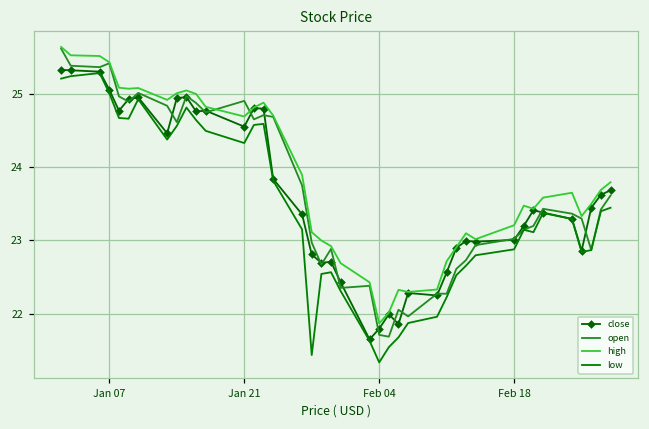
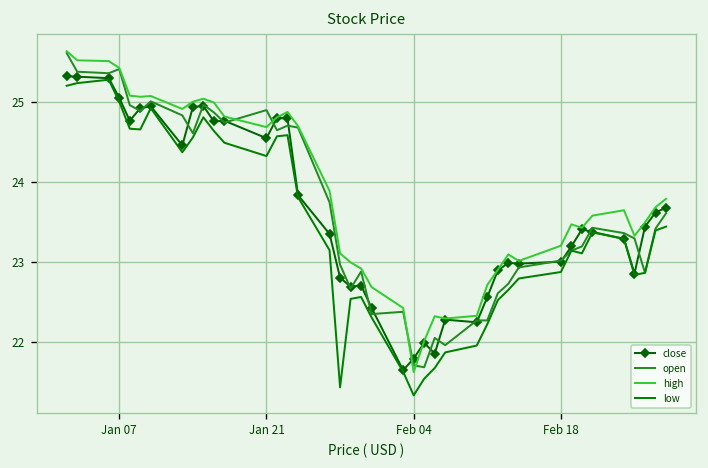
  {
    "high": {
      "Jan 21": 24.7,
-     "Feb 04": 21.9,
+     "Feb 04": 21.6,
      "Feb 18": 23.2
    }
  }
